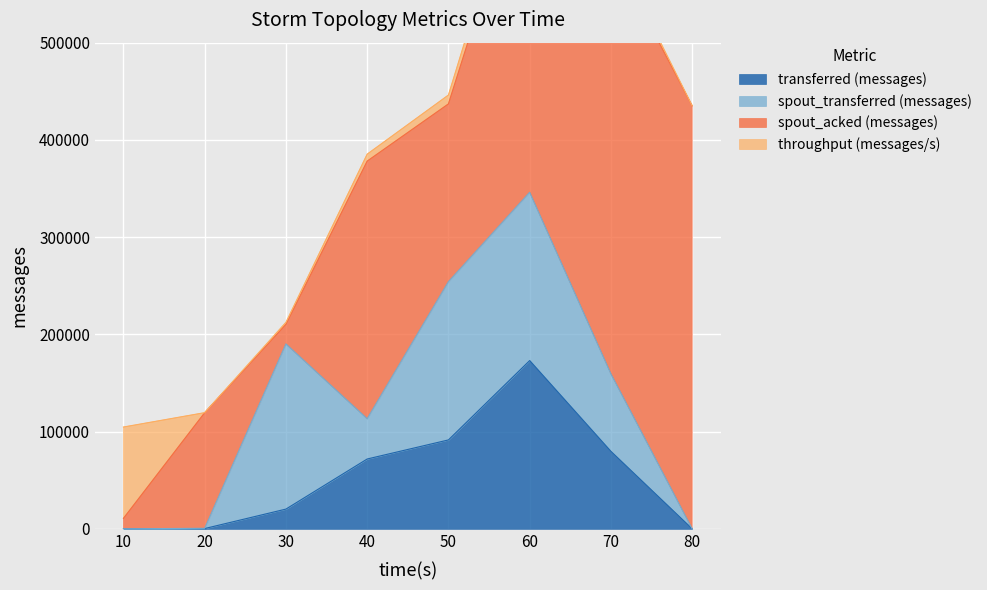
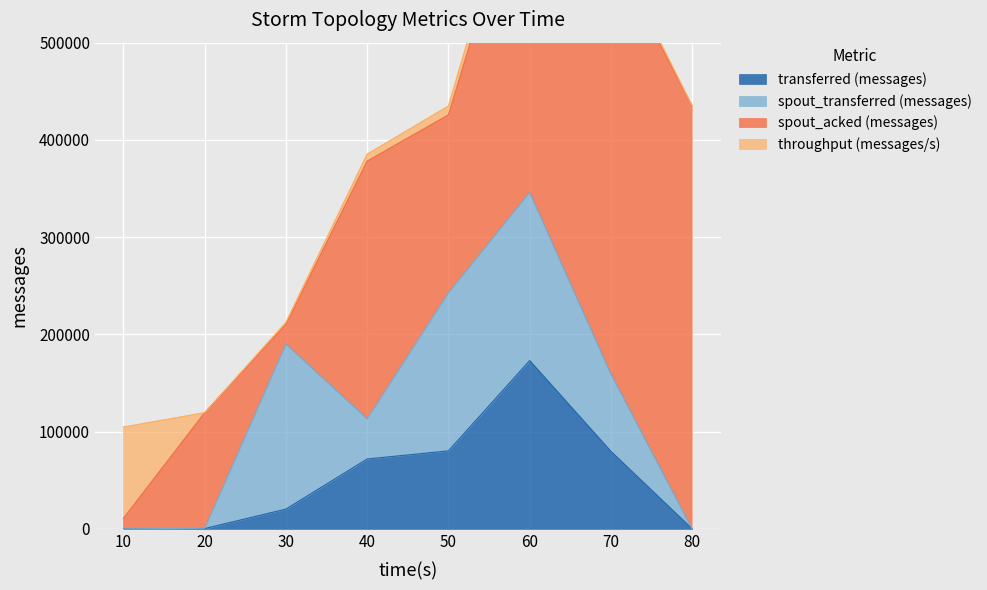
  {
    "transferred (messages)": {
      "30": 20000,
      "40": 70000,
-     "50": 90000,
+     "50": 80000,
      "60": 170000,
      "70": 80000
    },
    "spout_transferred (messages)": {
      "30": 170000,
      "40": 40000,
      "50": 160000,
      "60": 170000,
      "70": 80000
    },
    "spout_acked (messages)": {
      "10": 10000,
      "40": 260000,
      "50": 180000
    },
    "throughput (messages/s)": {
      "10": 90000,
      "40": 10000,
      "50": 10000
    }
  }
